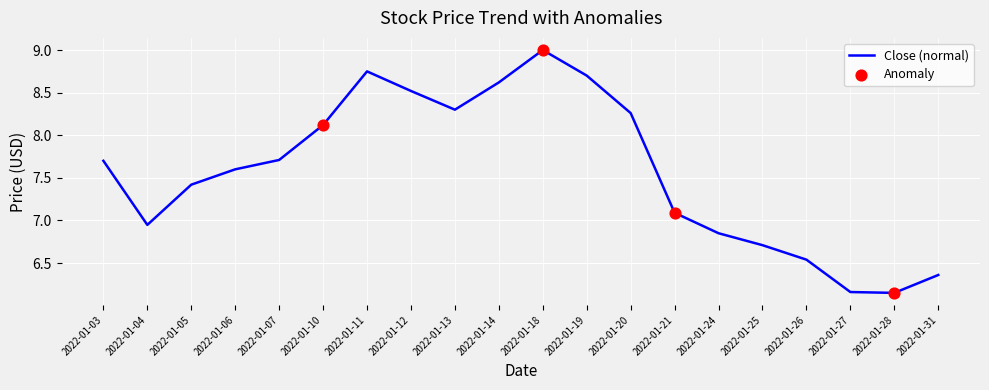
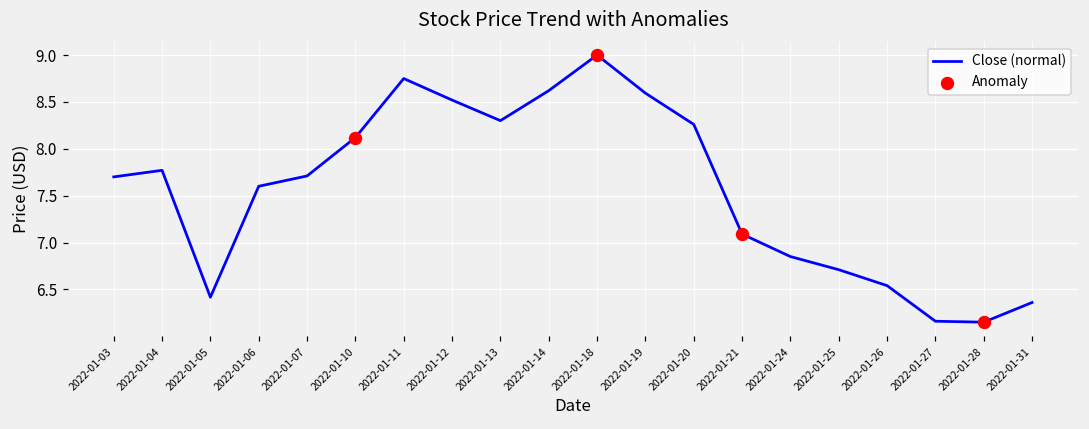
  {
    "Close (normal)": {
      "2022-01-03": 7.7,
-     "2022-01-04": 6.9,
-     "2022-01-05": 7.4,
+     "2022-01-04": 7.8,
+     "2022-01-05": 6.4,
      "2022-01-06": 7.6,
      "2022-01-07": 7.7,
      "2022-01-11": 8.7,
      "2022-01-12": 8.5,
      "2022-01-13": 8.3,
      "2022-01-14": 8.6,
-     "2022-01-19": 8.7,
+     "2022-01-19": 8.6,
      "2022-01-20": 8.3,
      "2022-01-24": 6.8,
      "2022-01-25": 6.7,
      "2022-01-26": 6.5,
      "2022-01-27": 6.2,
      "2022-01-31": 6.4
    }
  }
